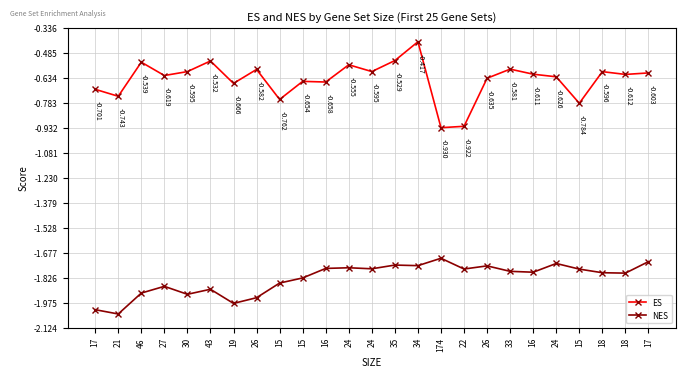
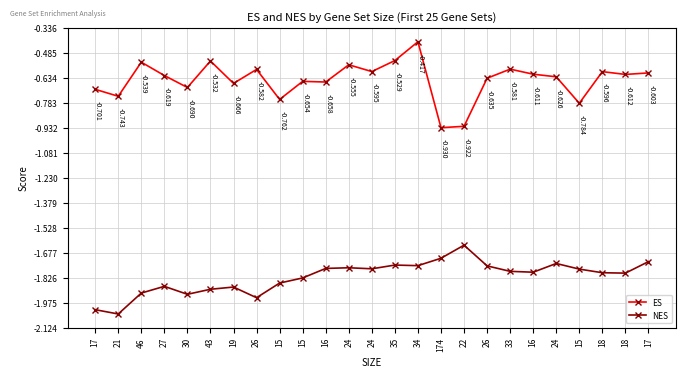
  {
    "ES": {
      "21": -0.743,
      "46": -0.539,
      "27": -0.619,
-     "30": -0.595,
+     "30": -0.690,
      "43": -0.532,
      "19": -0.666,
      "35": -0.529,
      "34": -0.417,
      "174": -0.930,
      "22": -0.922,
      "33": -0.581
    },
    "NES": {
      "21": -2.04,
      "46": -1.92,
      "27": -1.88,
      "30": -1.93,
      "43": -1.89,
-     "19": -1.98,
+     "19": -1.88,
      "35": -1.75,
      "34": -1.75,
      "174": -1.71,
-     "22": -1.77,
+     "22": -1.63,
      "33": -1.79
    }
  }
